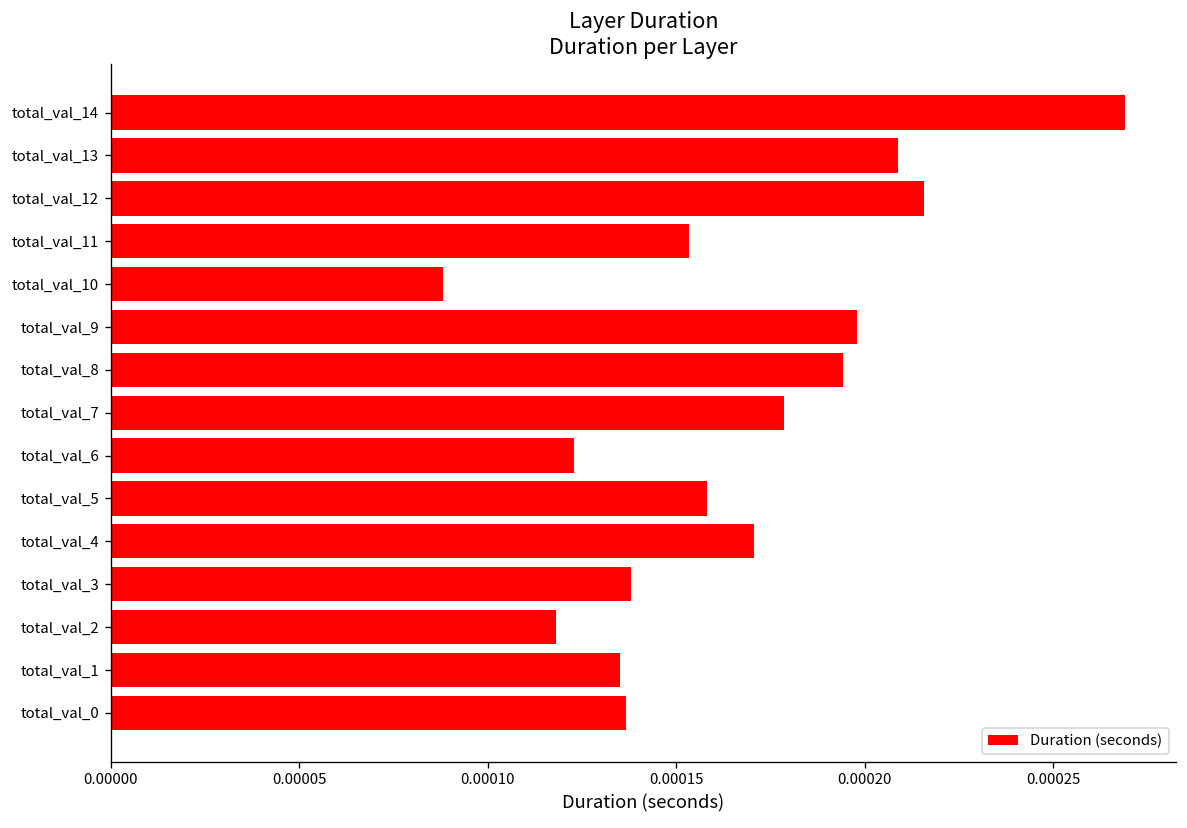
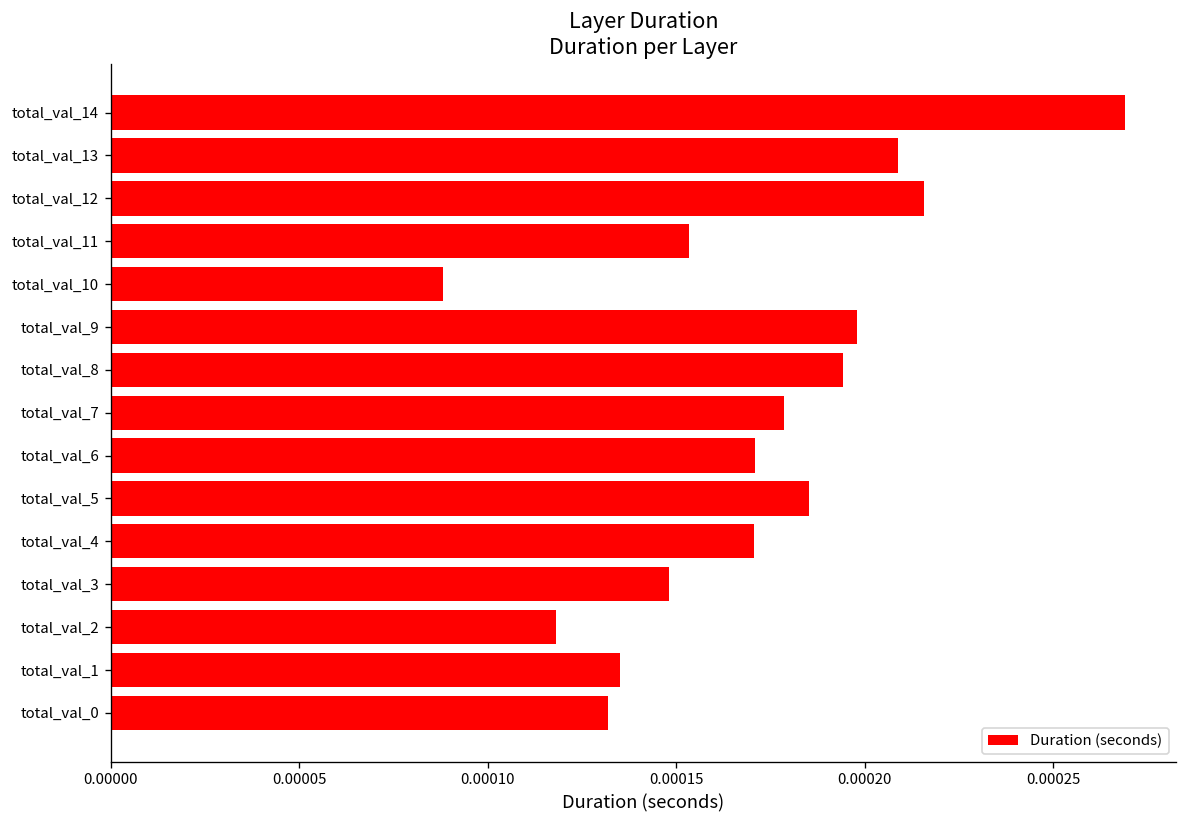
  {
    "total_val_14": 0.000269,
    "total_val_13": 0.000209,
    "total_val_12": 0.000216,
    "total_val_11": 0.000153,
    "total_val_10": 0.000088,
    "total_val_9": 0.000198,
    "total_val_8": 0.000194,
    "total_val_7": 0.000179,
-   "total_val_6": 0.000123,
-   "total_val_5": 0.000158,
+   "total_val_6": 0.000171,
+   "total_val_5": 0.000185,
    "total_val_4": 0.000170,
-   "total_val_3": 0.000138,
+   "total_val_3": 0.000148,
    "total_val_2": 0.000118,
    "total_val_1": 0.000135,
-   "total_val_0": 0.000137
+   "total_val_0": 0.000132
  }
